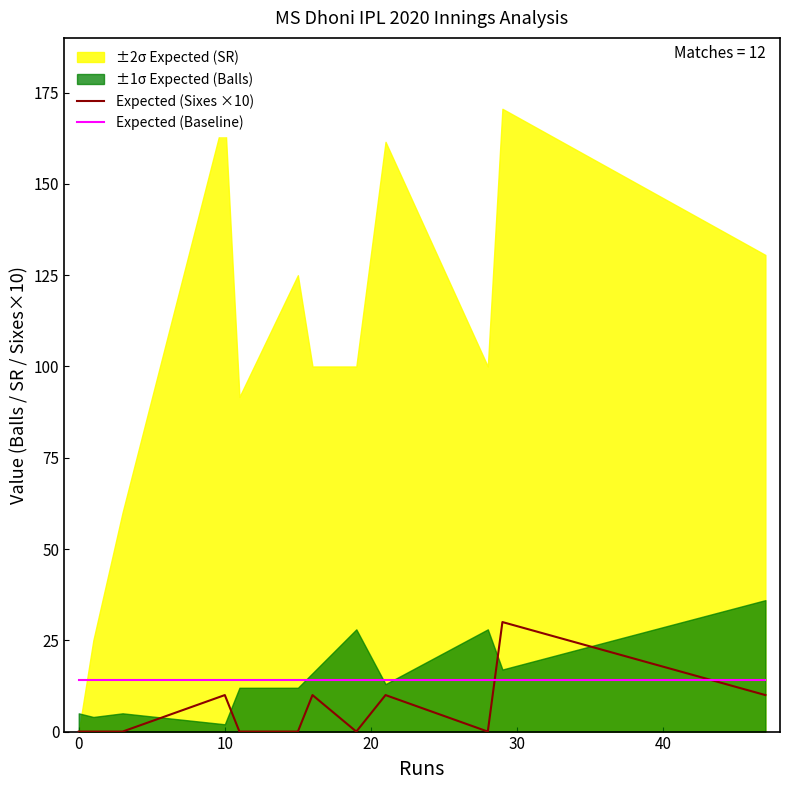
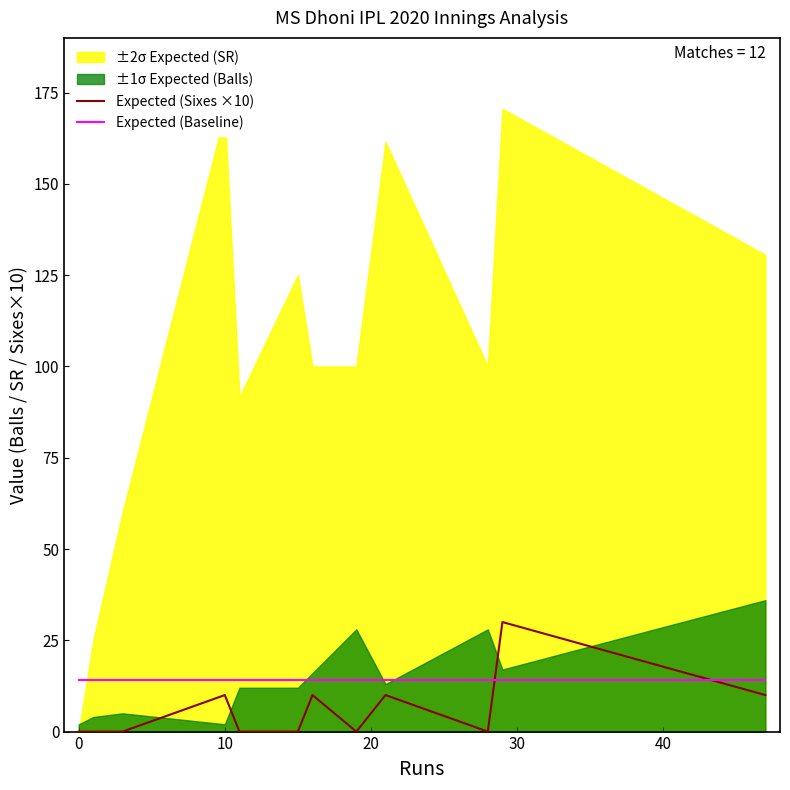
  {
    "Expected (Sixes ×10)": {
      "10": 10
    },
    "±1σ Expected (Balls)": {
-     "0": 5,
+     "0": 2,
      "10": 2
    },
    "Expected (Baseline)": {
      "0": 14,
      "10": 14
    }
  }
